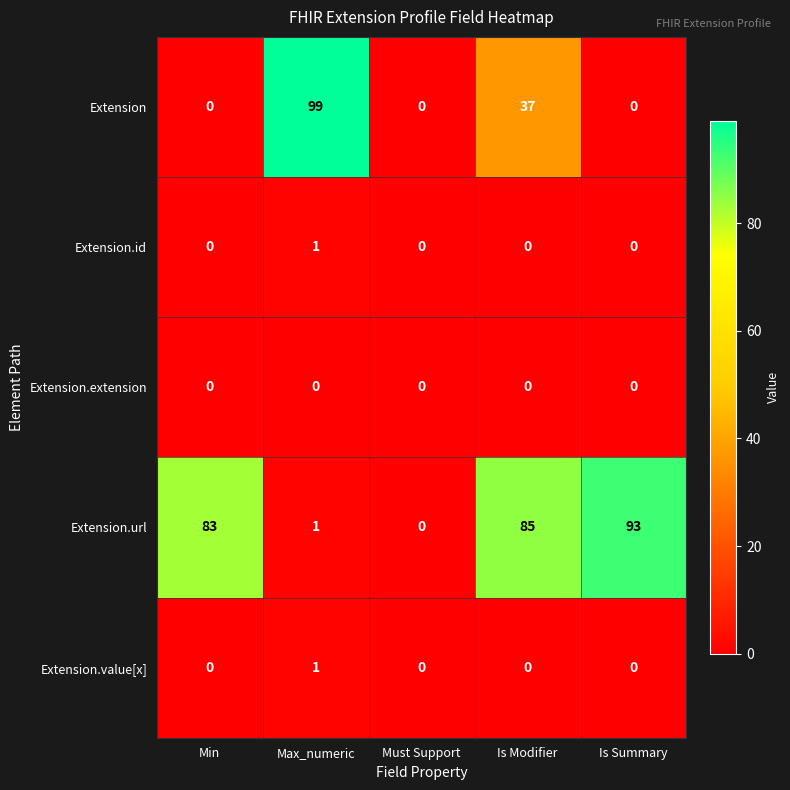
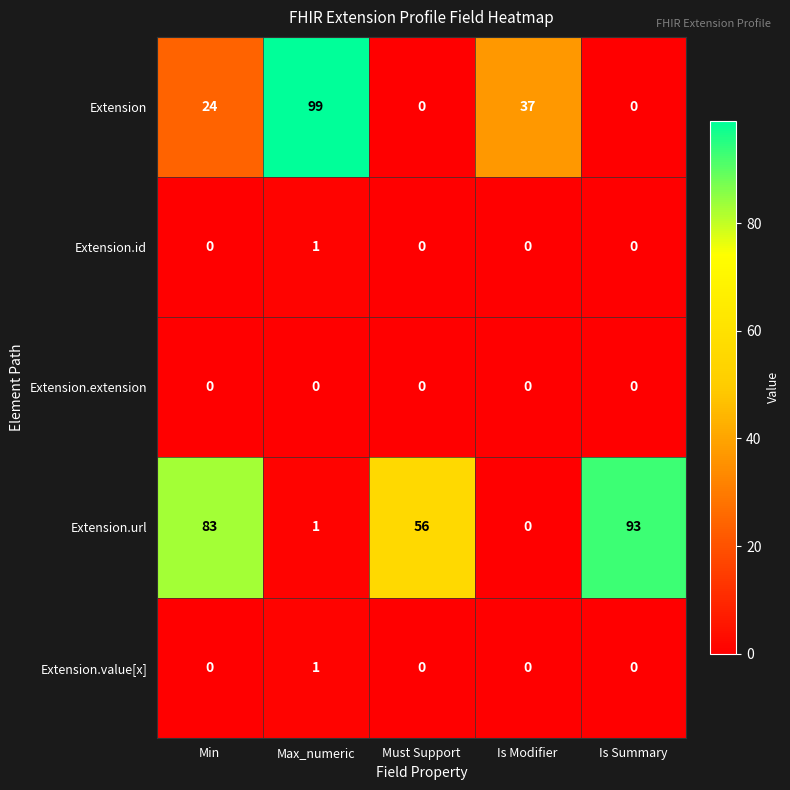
  {
    "Extension": {
-     "Min": 0,
+     "Min": 24,
      "Max_numeric": 99,
      "Must Support": 0,
      "Is Modifier": 37,
      "Is Summary": 0
    },
    "Extension.id": {
      "Min": 0,
      "Max_numeric": 1,
      "Must Support": 0,
      "Is Modifier": 0,
      "Is Summary": 0
    },
    "Extension.extension": {
      "Min": 0,
      "Max_numeric": 0,
      "Must Support": 0,
      "Is Modifier": 0,
      "Is Summary": 0
    },
    "Extension.url": {
      "Min": 83,
      "Max_numeric": 1,
-     "Must Support": 0,
-     "Is Modifier": 85,
+     "Must Support": 56,
+     "Is Modifier": 0,
      "Is Summary": 93
    },
    "Extension.value[x]": {
      "Min": 0,
      "Max_numeric": 1,
      "Must Support": 0,
      "Is Modifier": 0,
      "Is Summary": 0
    }
  }
